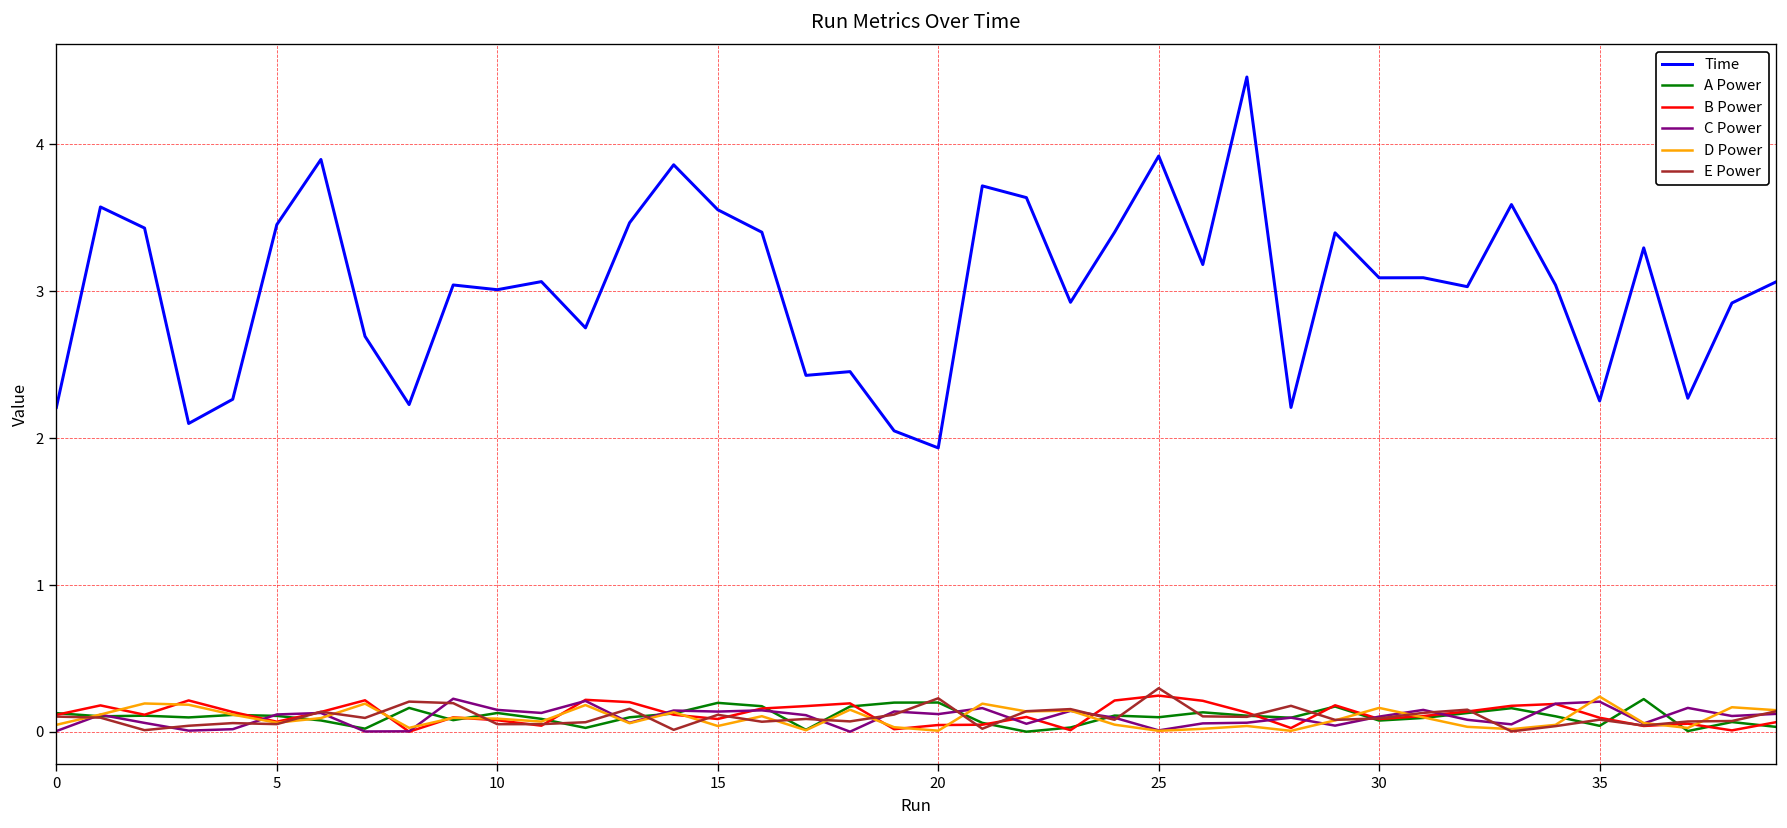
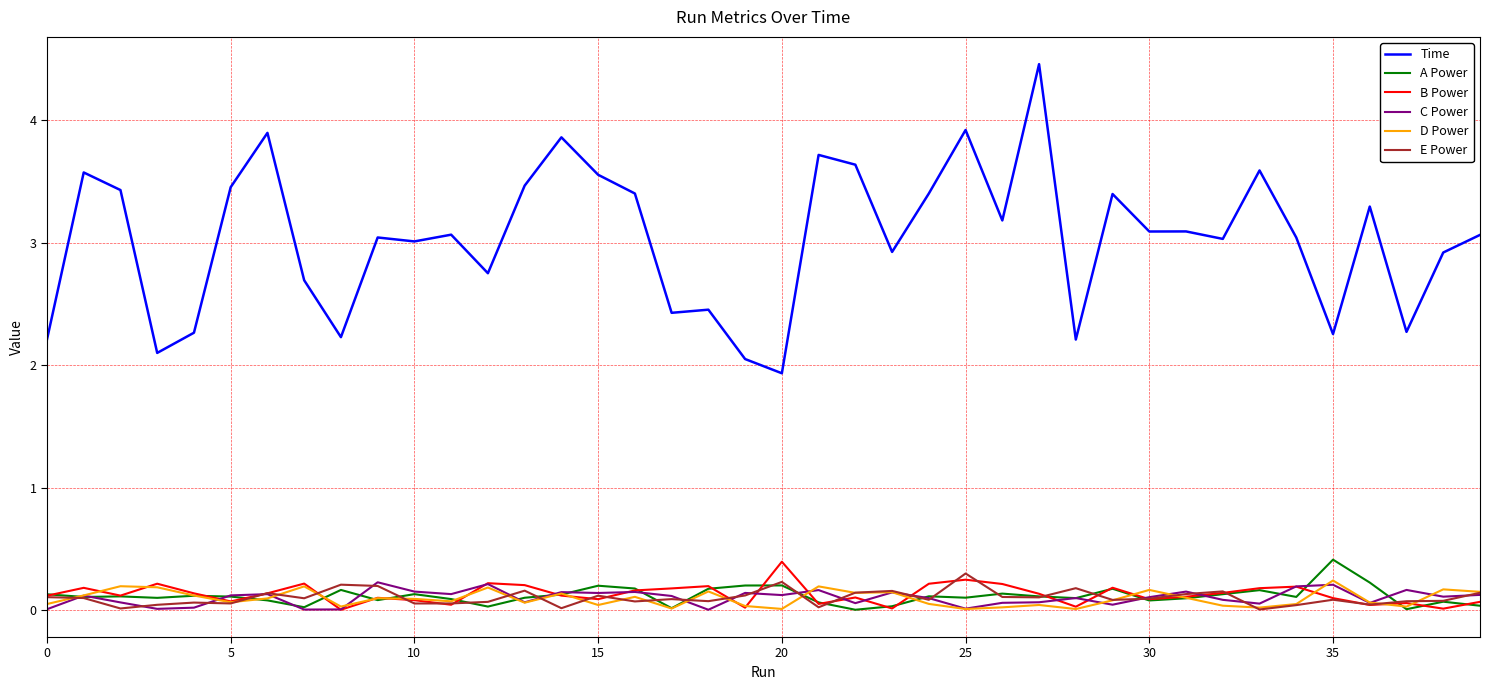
  {
    "Time": {
      "0": 2.21,
      "5": 3.45,
      "10": 3.01,
      "15": 3.56,
      "20": 1.93,
      "25": 3.92,
      "30": 3.09,
      "35": 2.25
    },
    "A Power": {
      "15": 0.20,
      "20": 0.20,
      "25": 0.10,
-     "35": 0.04
+     "35": 0.41
    },
    "B Power": {
      "15": 0.09,
-     "20": 0.05,
+     "20": 0.39,
      "25": 0.25
    },
    "C Power": {
      "0": 0.01,
      "15": 0.14,
      "20": 0.12,
      "35": 0.21
    },
    "D Power": {
      "0": 0.05,
      "15": 0.04,
      "20": 0.01,
      "30": 0.16,
      "35": 0.24
    },
    "E Power": {
      "10": 0.05,
      "15": 0.12,
      "20": 0.23,
      "25": 0.30
    }
  }
